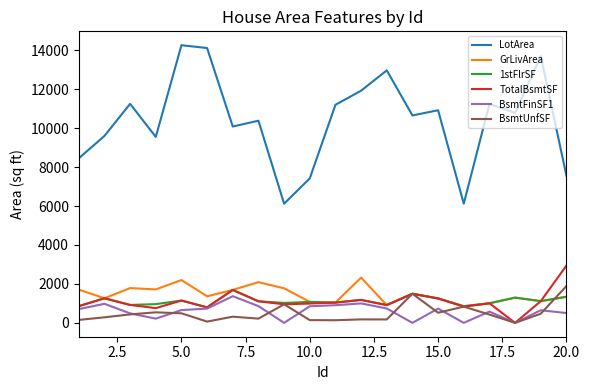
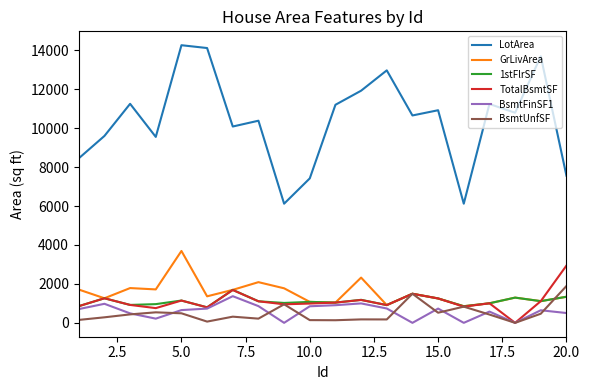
  {
    "LotArea": {
      "5.0": 14300,
      "10.0": 7400,
      "15.0": 10900,
      "20.0": 7600
    },
    "GrLivArea": {
-     "5.0": 2200
+     "5.0": 3700
    },
    "TotalBsmtSF": {
      "20.0": 2900
    },
    "BsmtFinSF1": {
      "5.0": 700,
      "10.0": 900,
      "15.0": 700,
      "20.0": 500
    },
    "BsmtUnfSF": {
      "5.0": 500,
      "10.0": 100,
      "15.0": 500,
      "20.0": 1900
    }
  }
